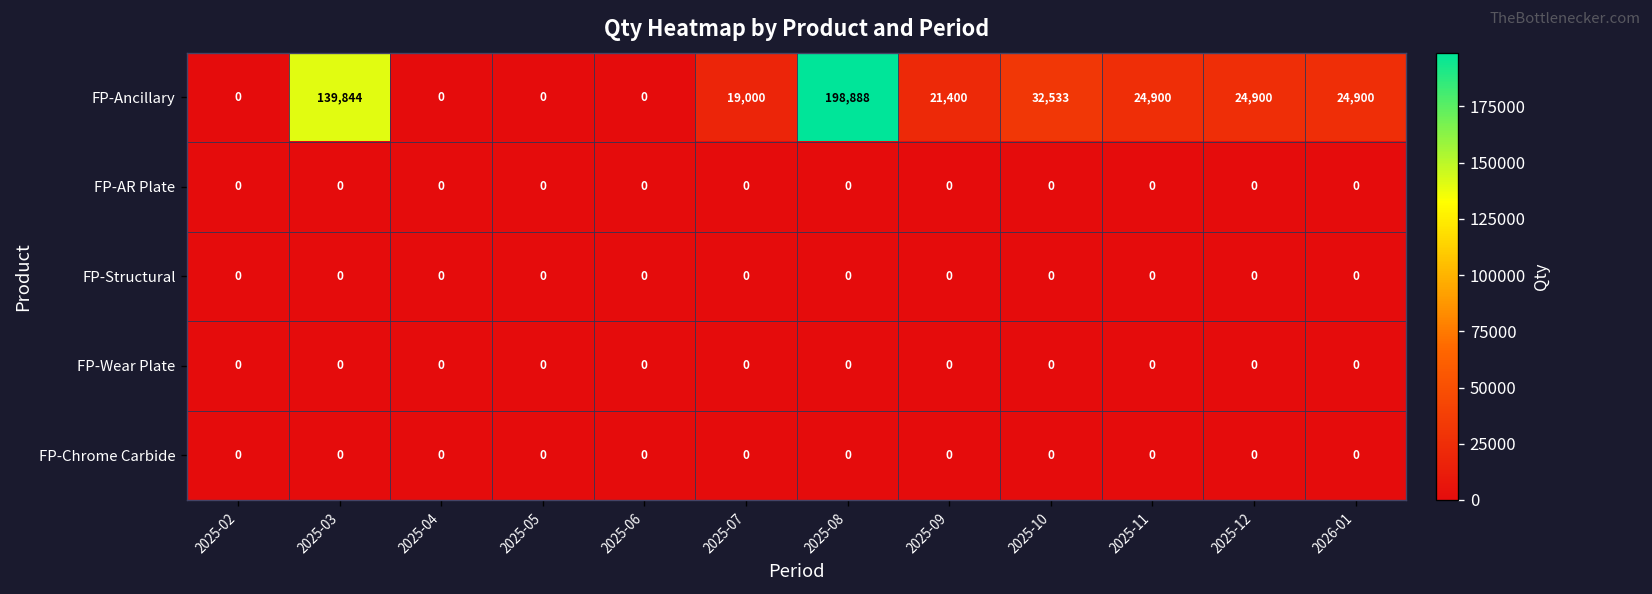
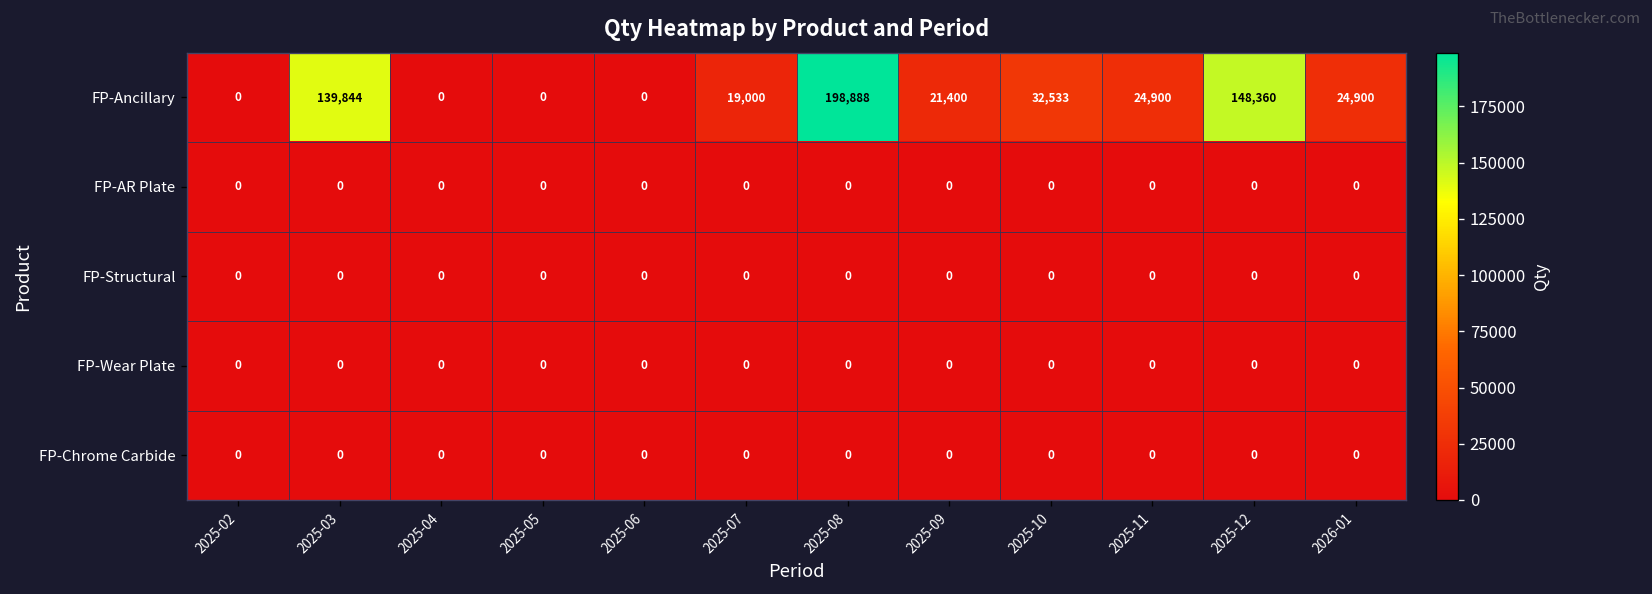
  {
    "FP-Ancillary": {
      "2025-02": "0",
      "2025-03": "139,844",
      "2025-04": "0",
      "2025-05": "0",
      "2025-06": "0",
      "2025-07": "19,000",
      "2025-08": "198,888",
      "2025-09": "21,400",
      "2025-10": "32,533",
      "2025-11": "24,900",
-     "2025-12": "24,900",
+     "2025-12": "148,360",
      "2026-01": "24,900"
    },
    "FP-AR Plate": {
      "2025-02": "0",
      "2025-03": "0",
      "2025-04": "0",
      "2025-05": "0",
      "2025-06": "0",
      "2025-07": "0",
      "2025-08": "0",
      "2025-09": "0",
      "2025-10": "0",
      "2025-11": "0",
      "2025-12": "0",
      "2026-01": "0"
    },
    "FP-Structural": {
      "2025-02": "0",
      "2025-03": "0",
      "2025-04": "0",
      "2025-05": "0",
      "2025-06": "0",
      "2025-07": "0",
      "2025-08": "0",
      "2025-09": "0",
      "2025-10": "0",
      "2025-11": "0",
      "2025-12": "0",
      "2026-01": "0"
    },
    "FP-Wear Plate": {
      "2025-02": "0",
      "2025-03": "0",
      "2025-04": "0",
      "2025-05": "0",
      "2025-06": "0",
      "2025-07": "0",
      "2025-08": "0",
      "2025-09": "0",
      "2025-10": "0",
      "2025-11": "0",
      "2025-12": "0",
      "2026-01": "0"
    },
    "FP-Chrome Carbide": {
      "2025-02": "0",
      "2025-03": "0",
      "2025-04": "0",
      "2025-05": "0",
      "2025-06": "0",
      "2025-07": "0",
      "2025-08": "0",
      "2025-09": "0",
      "2025-10": "0",
      "2025-11": "0",
      "2025-12": "0",
      "2026-01": "0"
    }
  }
